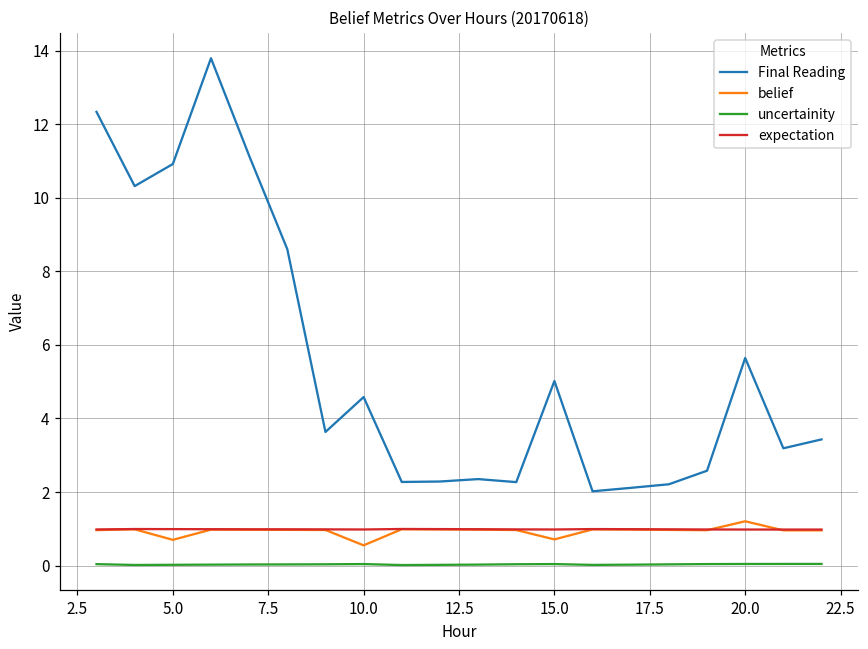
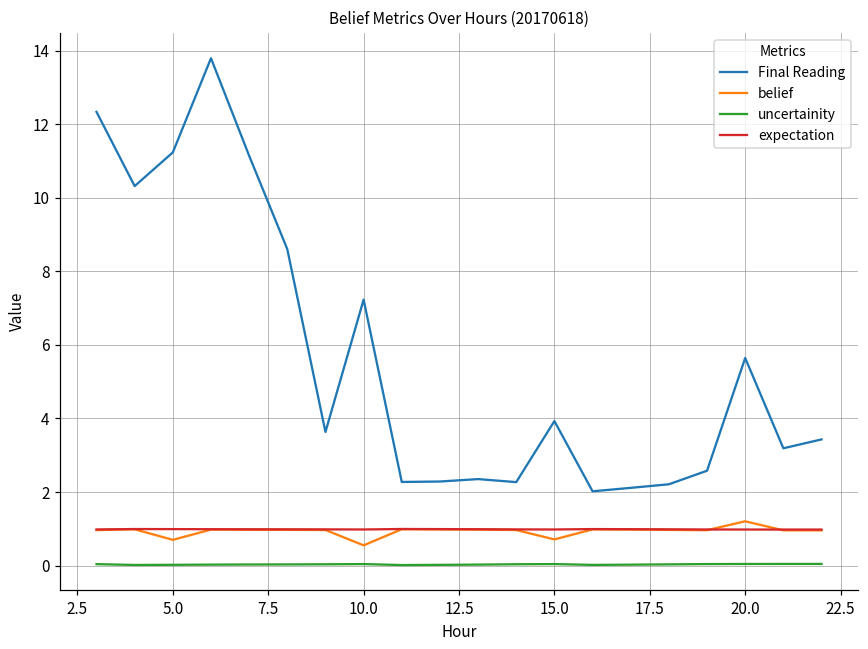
  {
    "Final Reading": {
-     "5.0": 10.9,
-     "10.0": 4.6,
-     "15.0": 5.0,
+     "5.0": 11.2,
+     "10.0": 7.2,
+     "15.0": 3.9,
      "20.0": 5.6
    },
    "belief": {
      "5.0": 0.7,
      "10.0": 0.5,
      "15.0": 0.7,
      "20.0": 1.2
    },
    "uncertainity": {
      "5.0": 0.0,
      "10.0": 0.0,
      "15.0": 0.0,
      "20.0": 0.0
    },
    "expectation": {
      "5.0": 1.0,
      "10.0": 1.0,
      "15.0": 1.0,
      "20.0": 1.0
    }
  }
